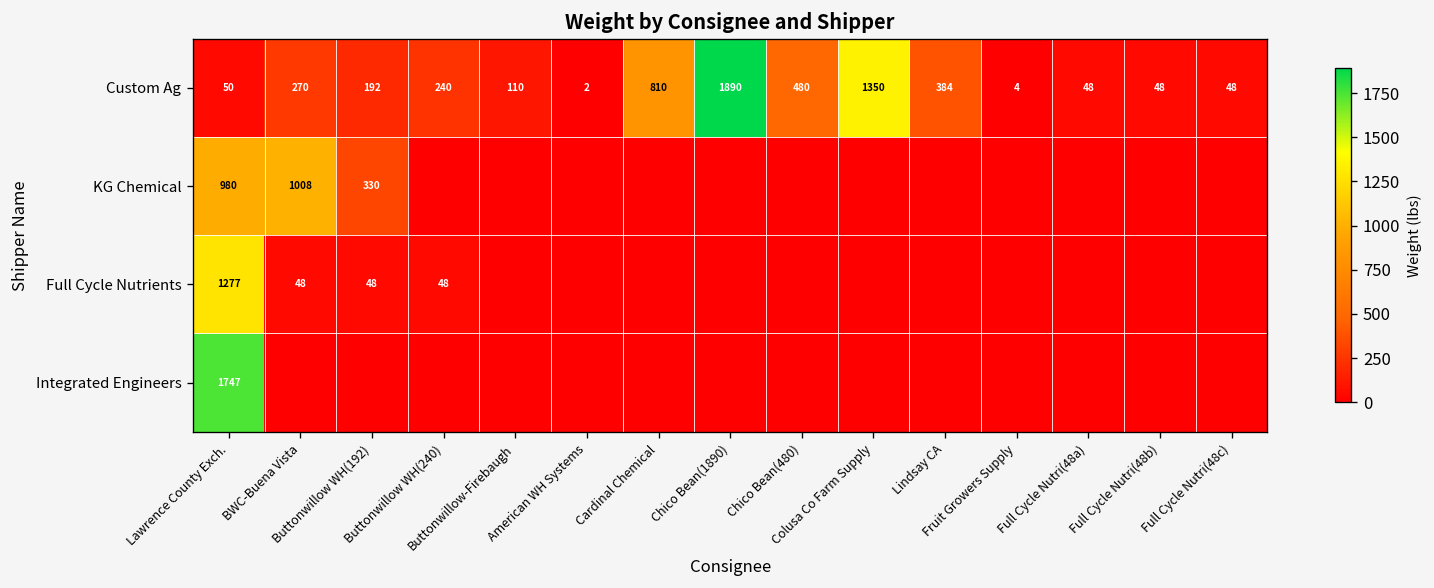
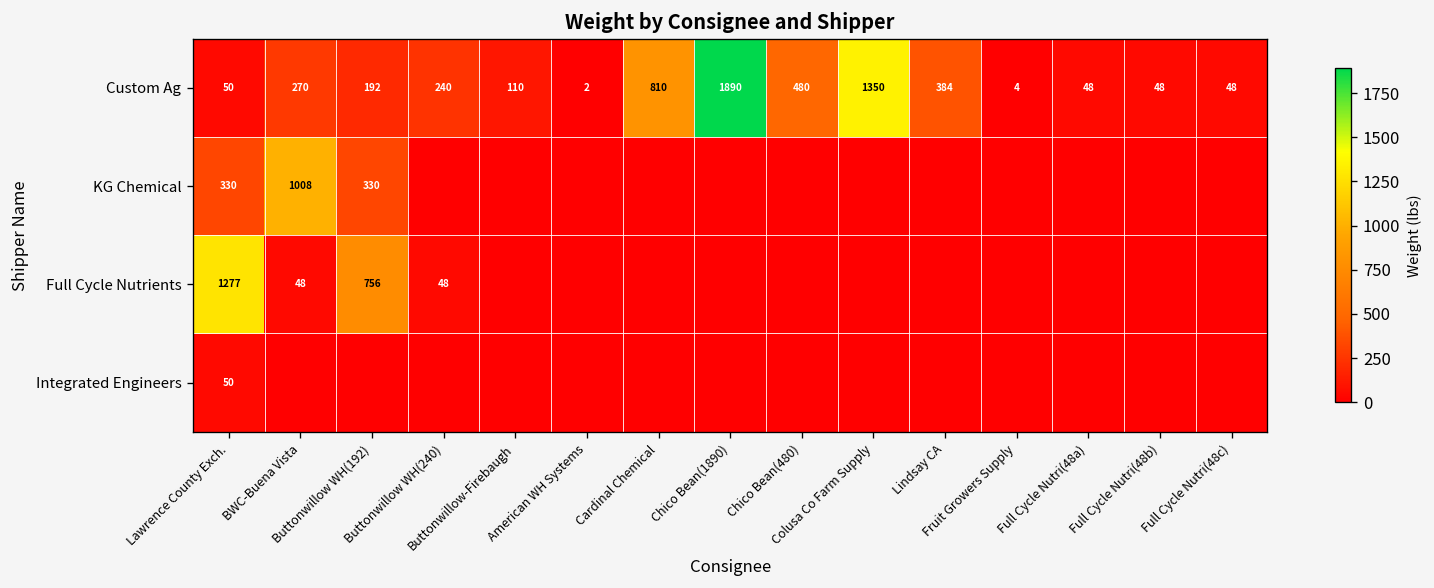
  {
    "Custom Ag": {
      "Lawrence County Exch.": 50,
      "BWC-Buena Vista": 270,
      "Buttonwillow WH(192)": 192,
      "Buttonwillow WH(240)": 240,
      "Buttonwillow-Firebaugh": 110,
      "American WH Systems": 2,
      "Cardinal Chemical": 810,
      "Chico Bean(1890)": 1890,
      "Chico Bean(480)": 480,
      "Colusa Co Farm Supply": 1350,
      "Lindsay CA": 384,
      "Fruit Growers Supply": 4,
      "Full Cycle Nutri(48a)": 48,
      "Full Cycle Nutri(48b)": 48,
      "Full Cycle Nutri(48c)": 48
    },
    "KG Chemical": {
-     "Lawrence County Exch.": 980,
+     "Lawrence County Exch.": 330,
      "BWC-Buena Vista": 1008,
      "Buttonwillow WH(192)": 330
    },
    "Full Cycle Nutrients": {
      "Lawrence County Exch.": 1277,
      "BWC-Buena Vista": 48,
-     "Buttonwillow WH(192)": 48,
+     "Buttonwillow WH(192)": 756,
      "Buttonwillow WH(240)": 48
    },
    "Integrated Engineers": {
-     "Lawrence County Exch.": 1747
+     "Lawrence County Exch.": 50
    }
  }
